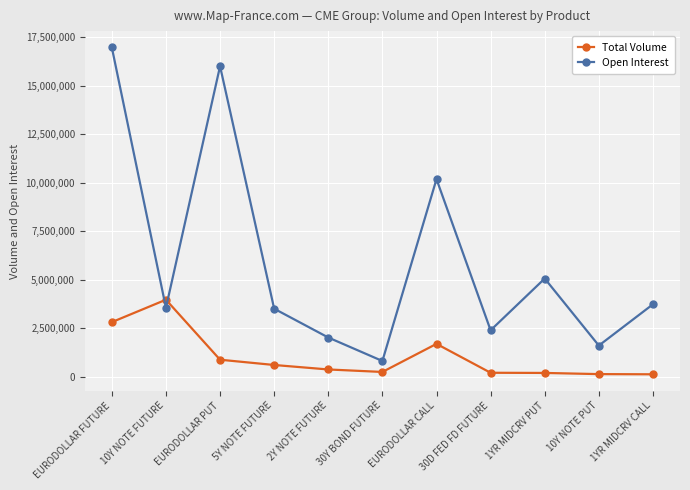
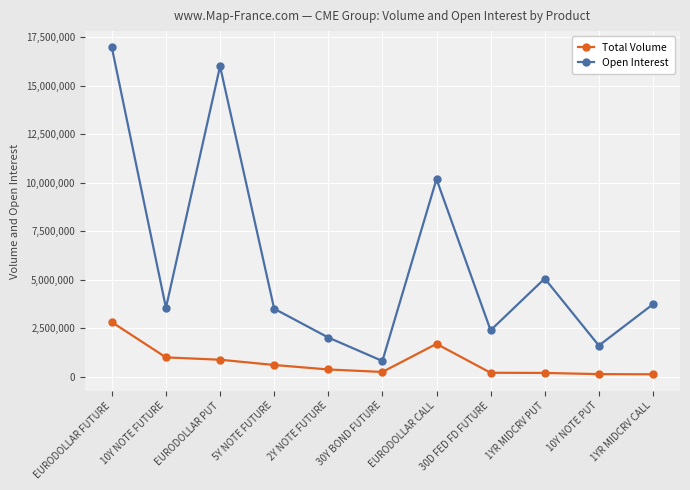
  {
    "Total Volume": {
      "EURODOLLAR FUTURE": "2,800,000",
-     "10Y NOTE FUTURE": "4,000,000",
+     "10Y NOTE FUTURE": "1,000,000",
      "EURODOLLAR PUT": "900,000",
      "5Y NOTE FUTURE": "600,000",
      "2Y NOTE FUTURE": "400,000",
      "30Y BOND FUTURE": "200,000",
      "EURODOLLAR CALL": "1,700,000",
      "30D FED FD FUTURE": "200,000",
      "1YR MIDCRV PUT": "200,000",
      "10Y NOTE PUT": "100,000",
      "1YR MIDCRV CALL": "100,000"
    },
    "Open Interest": {
      "EURODOLLAR FUTURE": "17,000,000",
      "10Y NOTE FUTURE": "3,500,000",
      "EURODOLLAR PUT": "16,000,000",
      "5Y NOTE FUTURE": "3,500,000",
      "2Y NOTE FUTURE": "2,000,000",
      "30Y BOND FUTURE": "800,000",
      "EURODOLLAR CALL": "10,200,000",
      "30D FED FD FUTURE": "2,400,000",
      "1YR MIDCRV PUT": "5,100,000",
      "10Y NOTE PUT": "1,600,000",
      "1YR MIDCRV CALL": "3,700,000"
    }
  }
